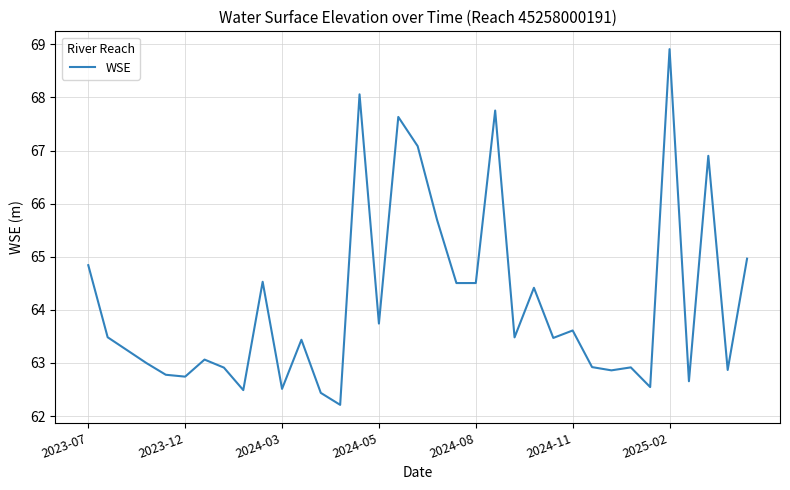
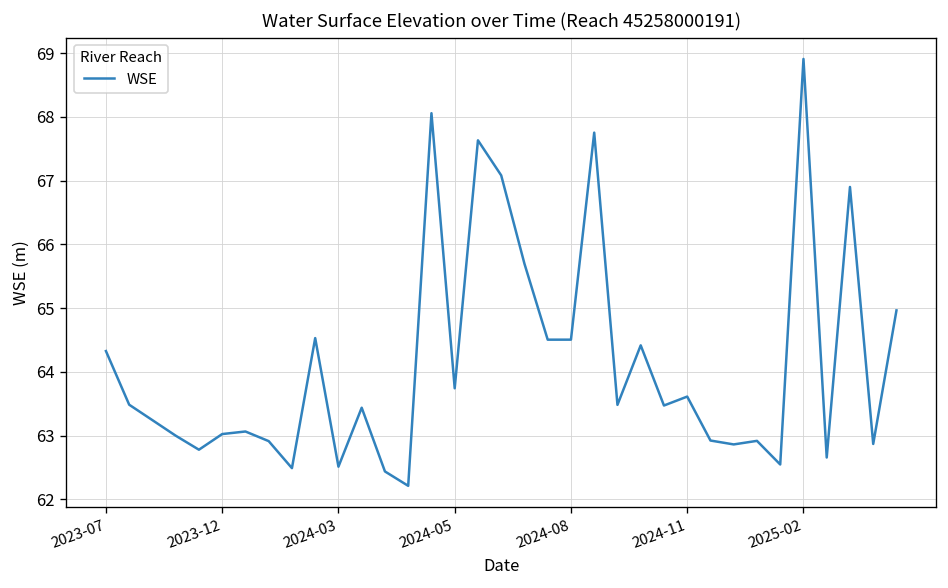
  {
-   "2023-07": 64.8,
-   "2023-12": 62.7,
+   "2023-07": 64.3,
+   "2023-12": 63.0,
    "2024-03": 62.5,
    "2024-05": 63.7,
    "2024-08": 64.5,
    "2024-11": 63.6,
    "2025-02": 68.9
  }
